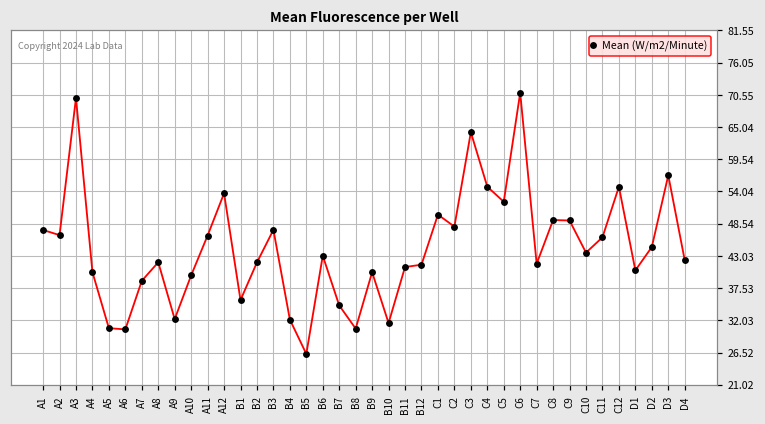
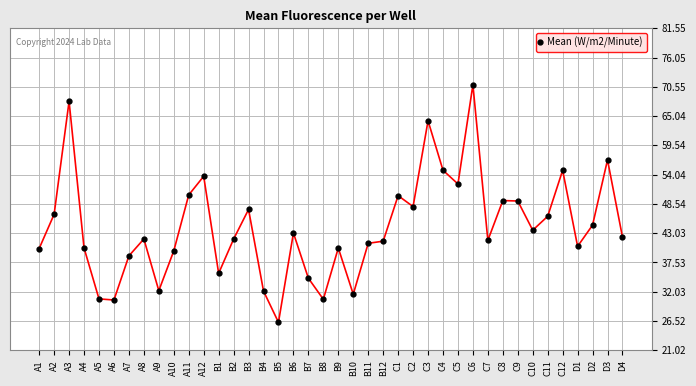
  {
-   "A1": 47,
+   "A1": 40,
    "A2": 47,
-   "A3": 70,
+   "A3": 68,
    "A4": 40,
    "A5": 31,
    "A6": 30,
    "A7": 39,
    "A8": 42,
    "A9": 32,
    "A10": 40,
-   "A11": 47,
+   "A11": 50,
    "A12": 54,
    "B1": 35,
    "B2": 42,
    "B3": 47,
    "B4": 32,
    "B5": 26,
    "B6": 43,
    "B7": 35,
    "B8": 31,
    "B9": 40,
    "B10": 32,
    "B11": 41,
    "B12": 42,
    "C1": 50,
    "C2": 48,
    "C3": 64,
    "C4": 55,
    "C5": 52,
    "C6": 71,
    "C7": 42,
    "C8": 49,
    "C9": 49,
    "C10": 44,
    "C11": 46,
    "C12": 55,
    "D1": 41,
    "D2": 45,
    "D3": 57,
    "D4": 42
  }
